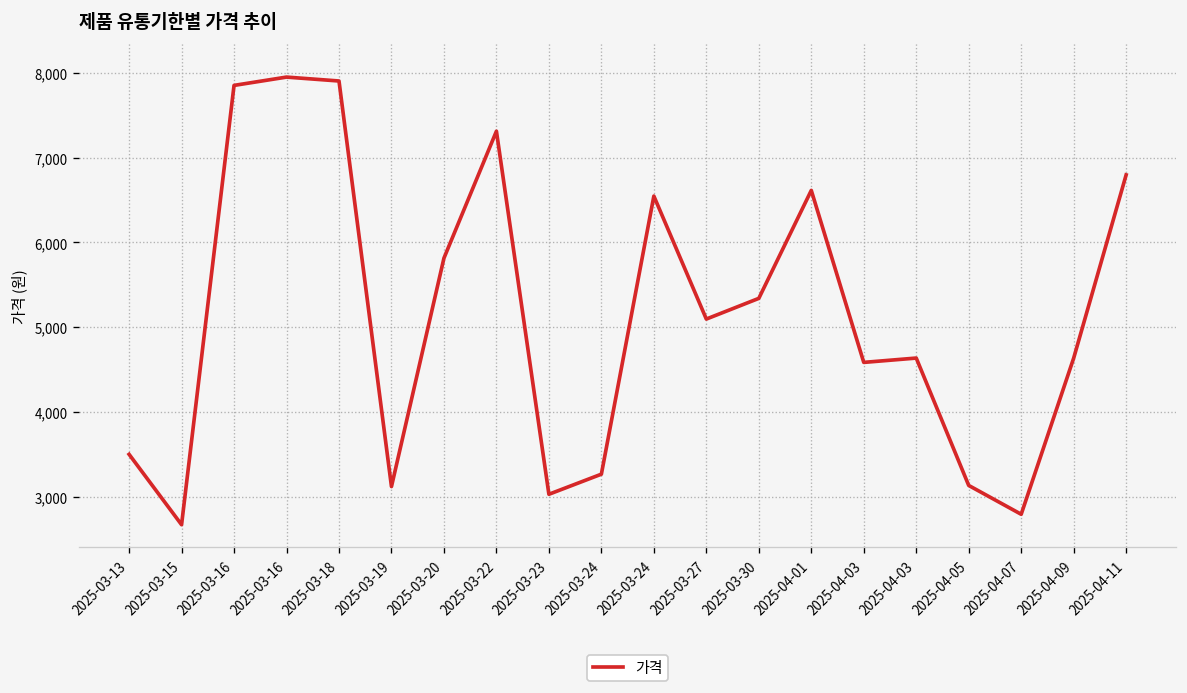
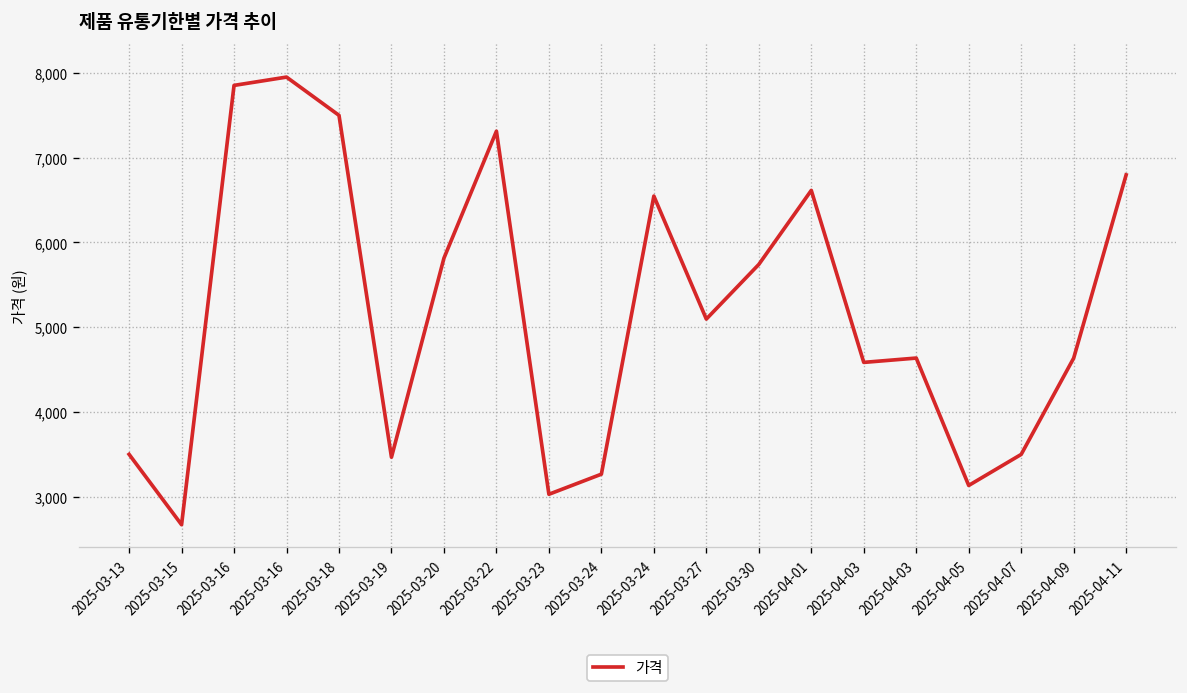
  {
    "2025-03-13": "3,500",
    "2025-03-15": "2,700",
-   "2025-03-18": "7,900",
-   "2025-03-19": "3,100",
+   "2025-03-18": "7,500",
+   "2025-03-19": "3,500",
    "2025-03-20": "5,800",
    "2025-03-22": "7,300",
    "2025-03-23": "3,000",
    "2025-03-27": "5,100",
-   "2025-03-30": "5,300",
+   "2025-03-30": "5,700",
    "2025-04-01": "6,600",
    "2025-04-05": "3,100",
-   "2025-04-07": "2,800",
+   "2025-04-07": "3,500",
    "2025-04-09": "4,600",
    "2025-04-11": "6,800"
  }
